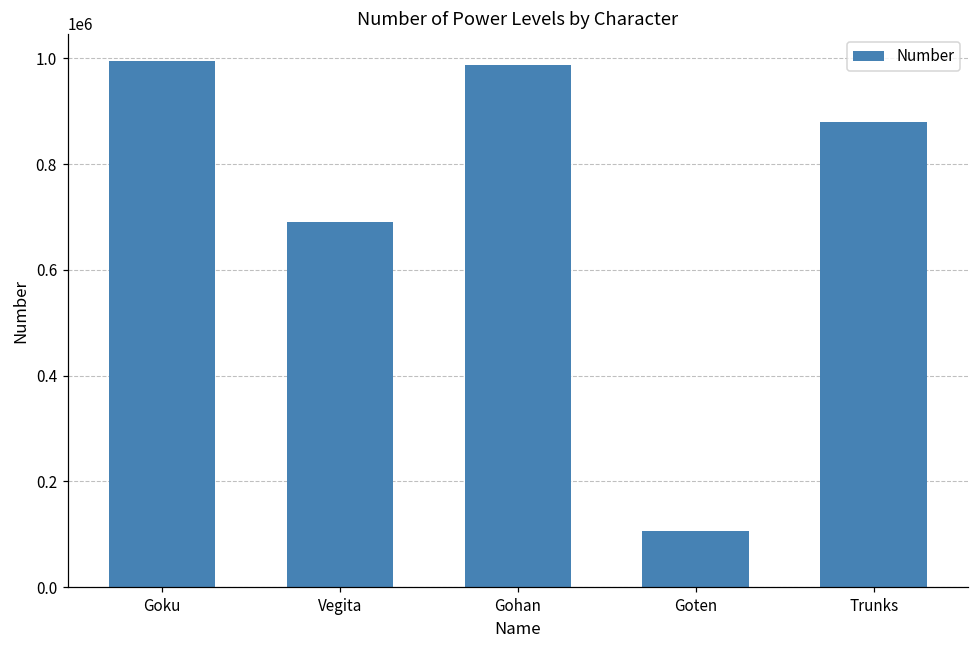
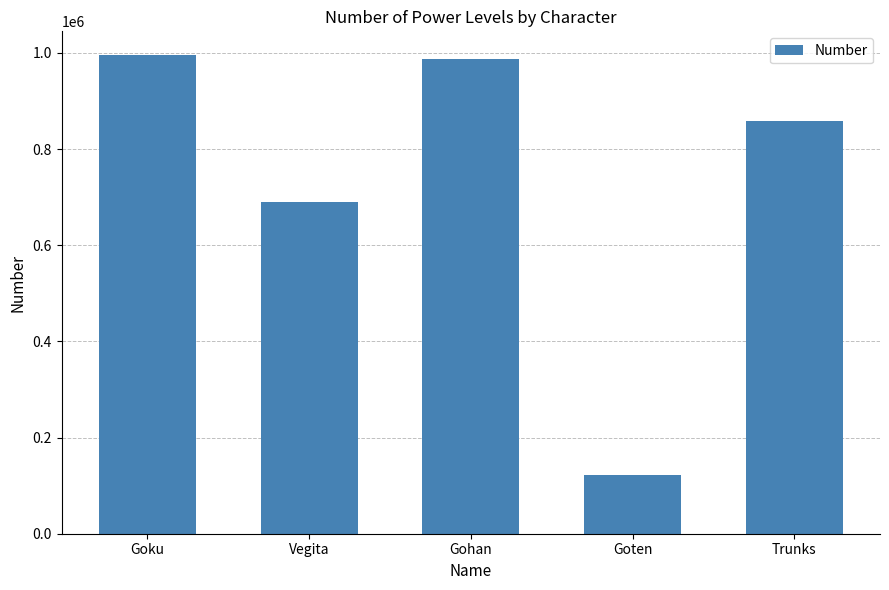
  {
    "Goku": 1000000,
    "Vegita": 690000,
    "Gohan": 990000,
-   "Goten": 110000,
-   "Trunks": 880000
+   "Goten": 120000,
+   "Trunks": 860000
  }
